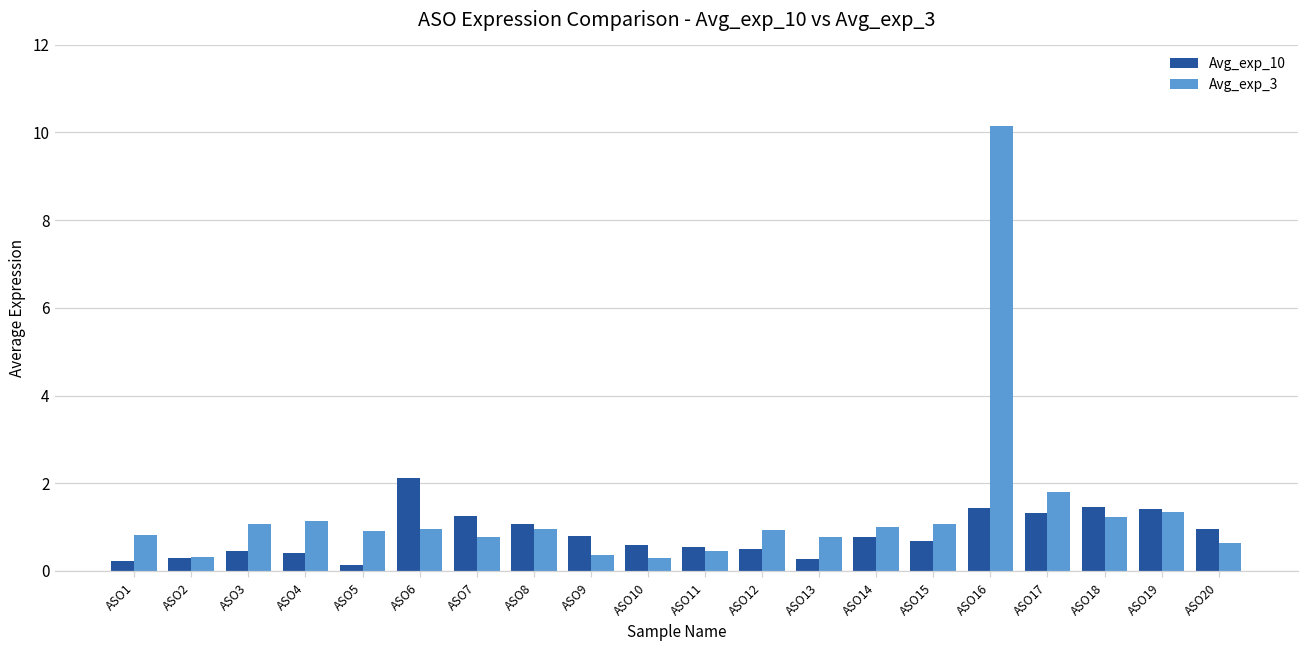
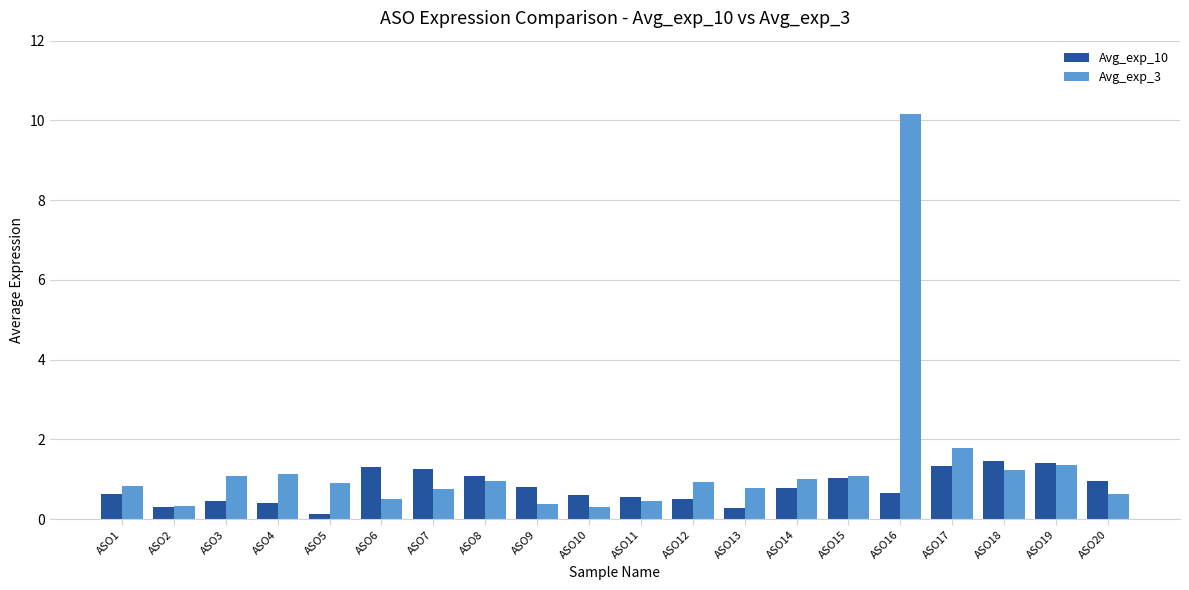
  {
    "Avg_exp_10": {
-     "ASO1": 0.2,
+     "ASO1": 0.6,
      "ASO2": 0.3,
      "ASO3": 0.4,
      "ASO4": 0.4,
      "ASO5": 0.1,
-     "ASO6": 2.1,
+     "ASO6": 1.3,
      "ASO7": 1.3,
      "ASO8": 1.1,
      "ASO9": 0.8,
      "ASO10": 0.6,
      "ASO11": 0.6,
      "ASO12": 0.5,
      "ASO13": 0.3,
      "ASO14": 0.8,
-     "ASO15": 0.7,
-     "ASO16": 1.4,
+     "ASO15": 1.0,
+     "ASO16": 0.6,
      "ASO17": 1.3,
      "ASO18": 1.5,
      "ASO19": 1.4,
      "ASO20": 1.0
    },
    "Avg_exp_3": {
      "ASO1": 0.8,
      "ASO2": 0.3,
      "ASO3": 1.1,
      "ASO4": 1.1,
      "ASO5": 0.9,
-     "ASO6": 1.0,
+     "ASO6": 0.5,
      "ASO7": 0.8,
      "ASO8": 1.0,
      "ASO9": 0.4,
      "ASO10": 0.3,
      "ASO11": 0.5,
      "ASO12": 0.9,
      "ASO13": 0.8,
      "ASO14": 1.0,
      "ASO15": 1.1,
      "ASO16": 10.2,
      "ASO17": 1.8,
      "ASO18": 1.2,
      "ASO19": 1.3,
      "ASO20": 0.6
    }
  }
